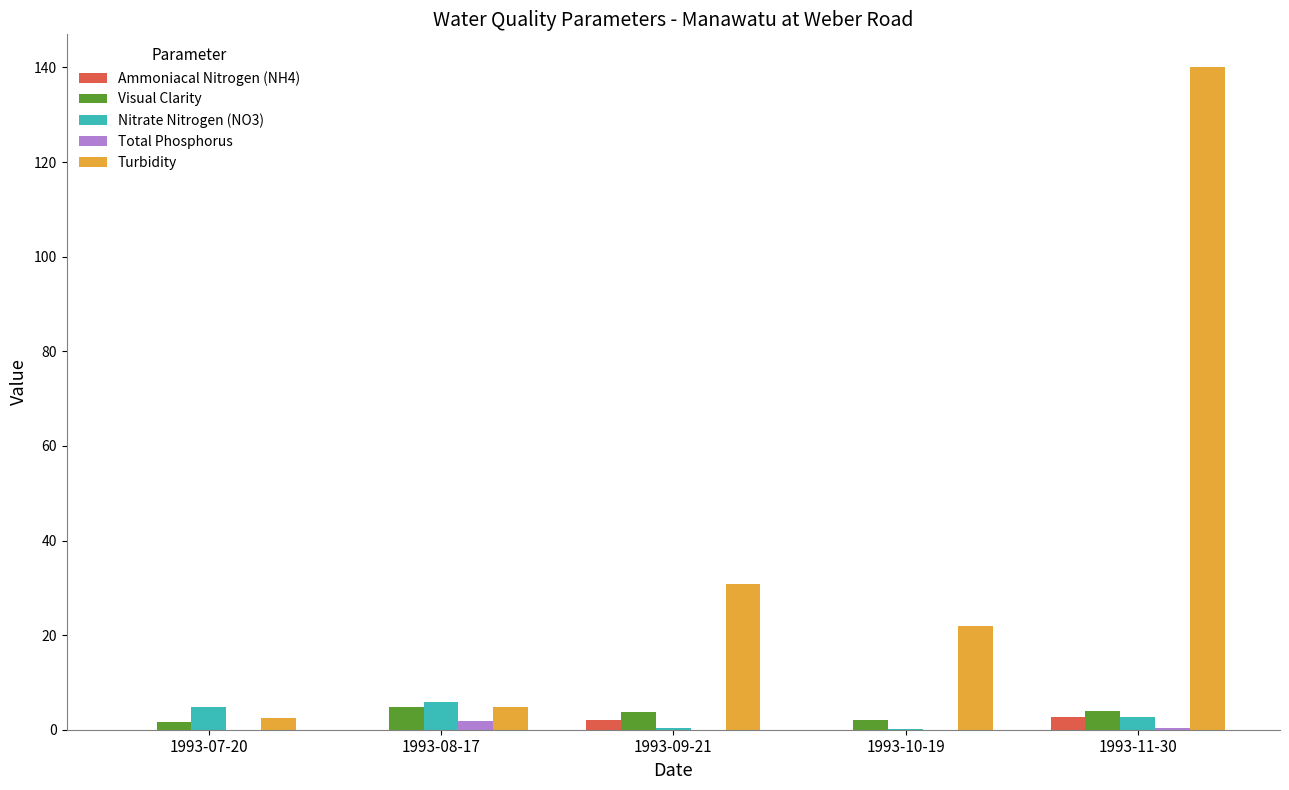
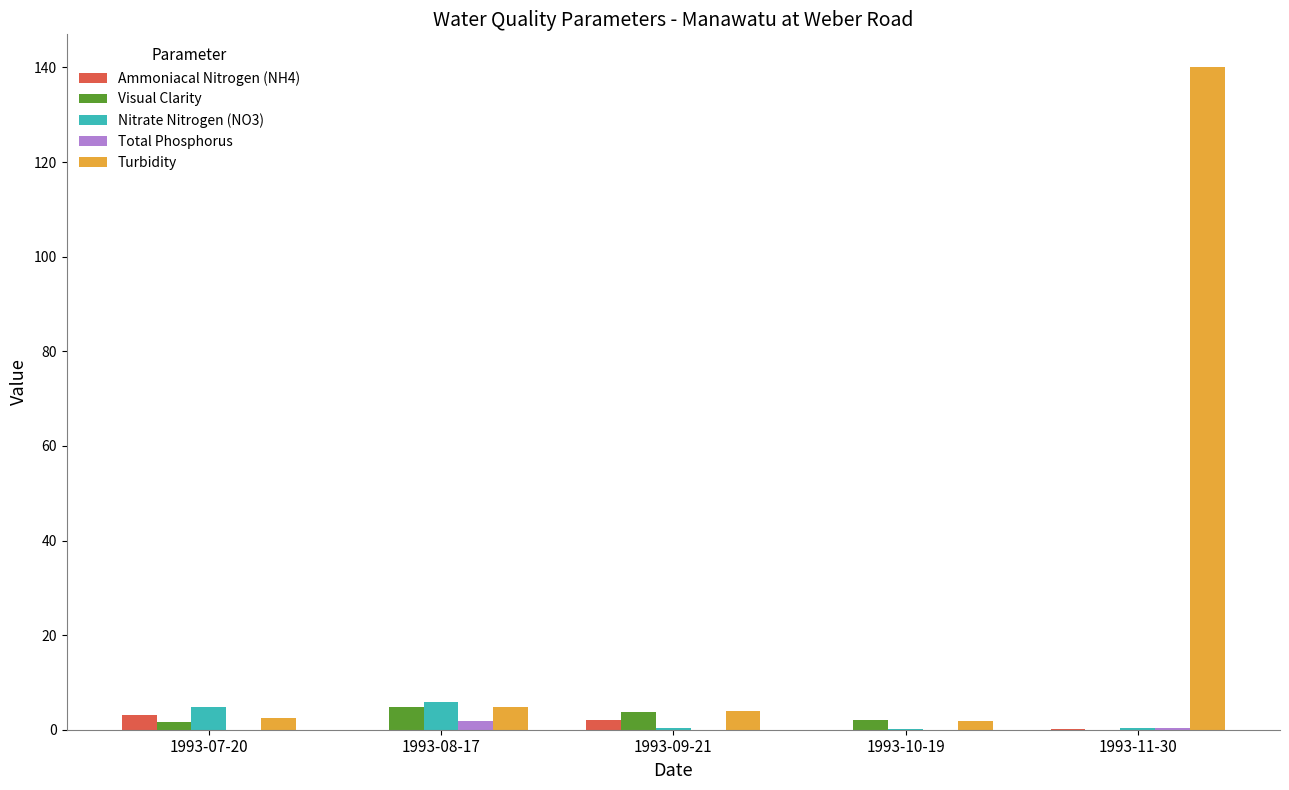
  {
    "Ammoniacal Nitrogen (NH4)": {
-     "1993-07-20": 0,
+     "1993-07-20": 3,
      "1993-09-21": 2,
-     "1993-11-30": 3
+     "1993-11-30": 0
    },
    "Visual Clarity": {
      "1993-07-20": 2,
      "1993-08-17": 5,
      "1993-09-21": 4,
      "1993-10-19": 2,
-     "1993-11-30": 4
+     "1993-11-30": 0
    },
    "Nitrate Nitrogen (NO3)": {
      "1993-07-20": 5,
      "1993-08-17": 6,
-     "1993-11-30": 3
+     "1993-11-30": 0
    },
    "Total Phosphorus": {
      "1993-08-17": 2
    },
    "Turbidity": {
      "1993-07-20": 2,
      "1993-08-17": 5,
-     "1993-09-21": 31,
-     "1993-10-19": 22,
+     "1993-09-21": 4,
+     "1993-10-19": 2,
      "1993-11-30": 140
    }
  }
